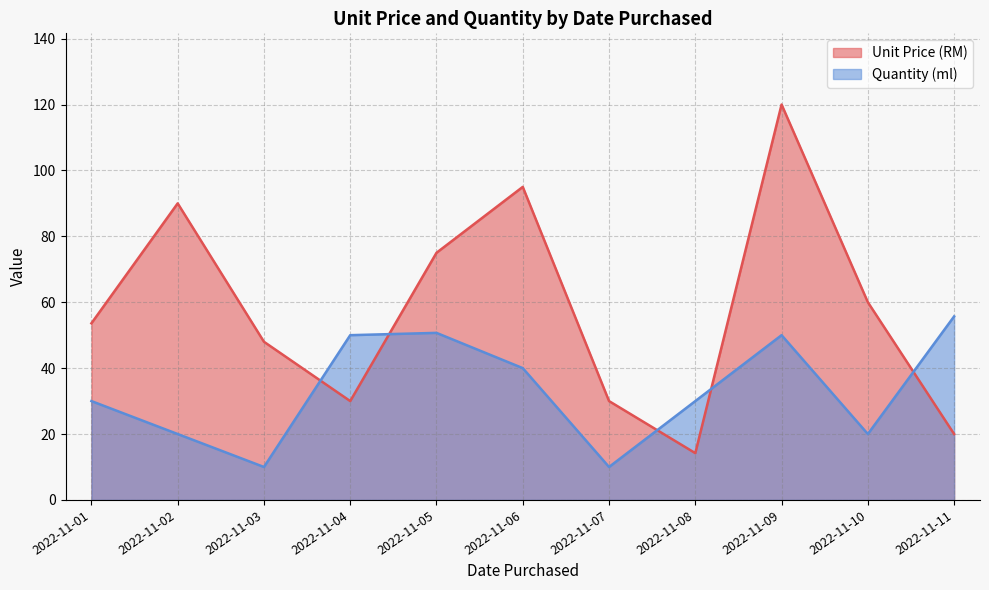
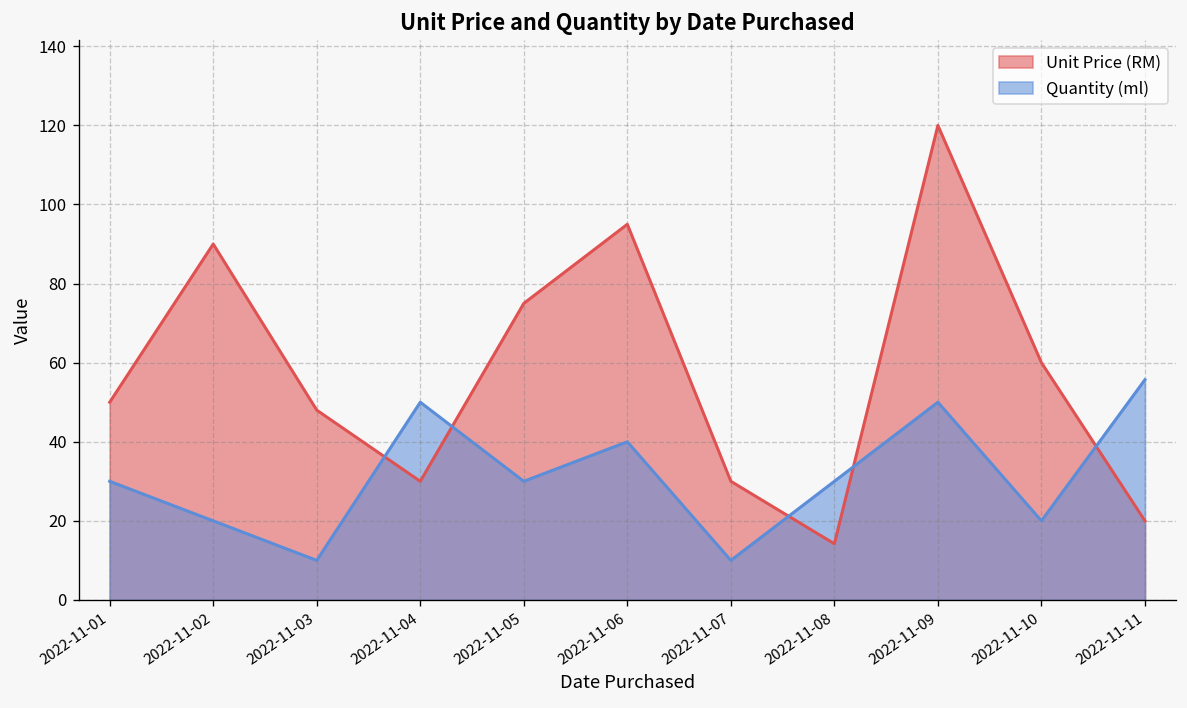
  {
    "Unit Price (RM)": {
-     "2022-11-01": 54,
+     "2022-11-01": 50,
      "2022-11-02": 90,
      "2022-11-03": 48,
      "2022-11-04": 30,
      "2022-11-05": 75,
      "2022-11-06": 95,
      "2022-11-07": 30,
      "2022-11-08": 14,
      "2022-11-09": 120,
      "2022-11-10": 60,
      "2022-11-11": 20
    },
    "Quantity (ml)": {
      "2022-11-01": 30,
      "2022-11-02": 20,
      "2022-11-03": 10,
      "2022-11-04": 50,
-     "2022-11-05": 51,
+     "2022-11-05": 30,
      "2022-11-06": 40,
      "2022-11-07": 10,
      "2022-11-08": 30,
      "2022-11-09": 50,
      "2022-11-10": 20,
      "2022-11-11": 56
    }
  }
